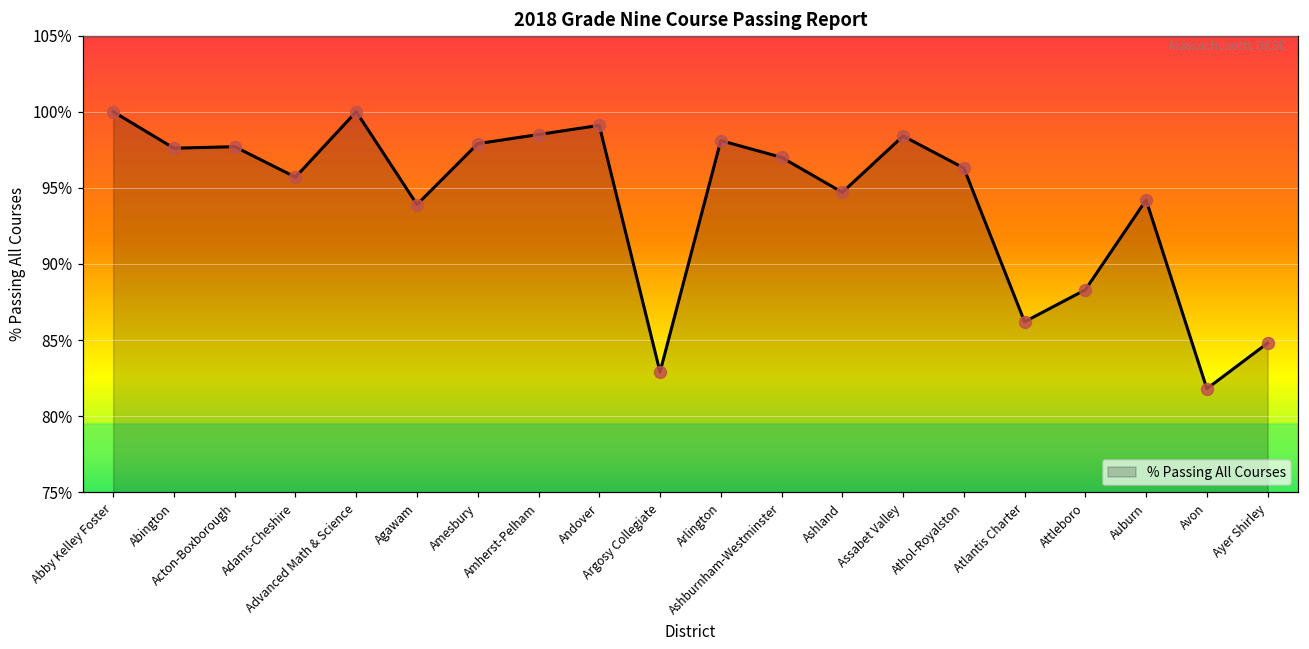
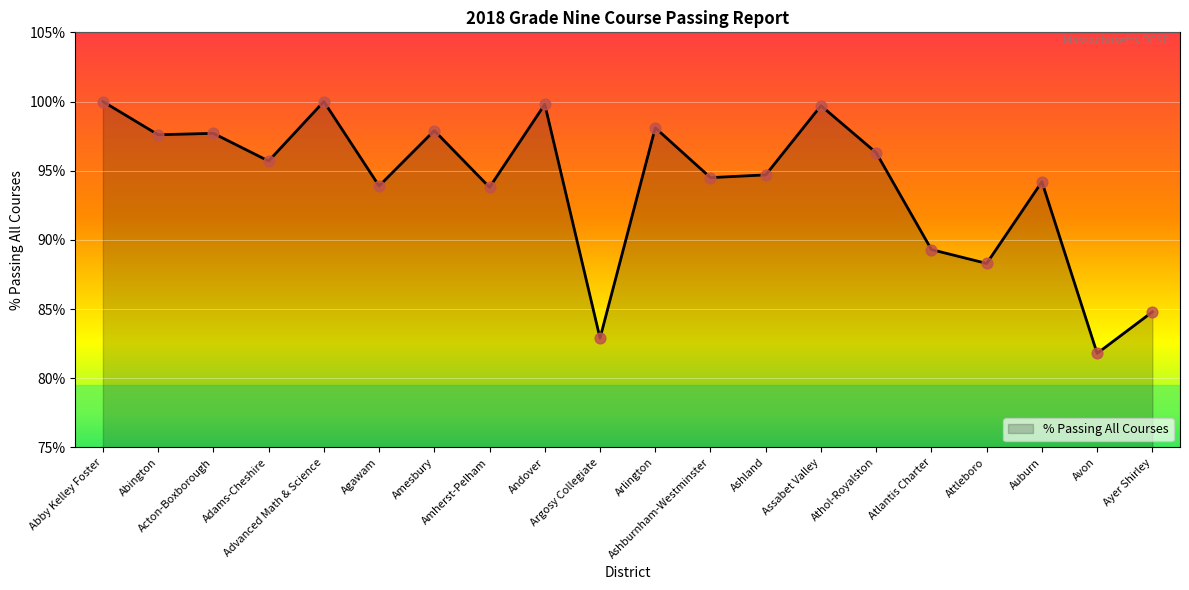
  {
    "Abby Kelley Foster": "100.0%",
    "Abington": "97.6%",
    "Acton-Boxborough": "97.7%",
    "Adams-Cheshire": "95.7%",
    "Advanced Math & Science": "100.0%",
    "Agawam": "93.9%",
    "Amesbury": "97.9%",
-   "Amherst-Pelham": "98.5%",
-   "Andover": "99.1%",
+   "Amherst-Pelham": "93.8%",
+   "Andover": "99.8%",
    "Argosy Collegiate": "82.9%",
    "Arlington": "98.1%",
-   "Ashburnham-Westminster": "97.0%",
+   "Ashburnham-Westminster": "94.5%",
    "Ashland": "94.7%",
-   "Assabet Valley": "98.4%",
+   "Assabet Valley": "99.7%",
    "Athol-Royalston": "96.3%",
-   "Atlantis Charter": "86.2%",
+   "Atlantis Charter": "89.3%",
    "Attleboro": "88.3%",
    "Auburn": "94.2%",
    "Avon": "81.8%",
    "Ayer Shirley": "84.8%"
  }
